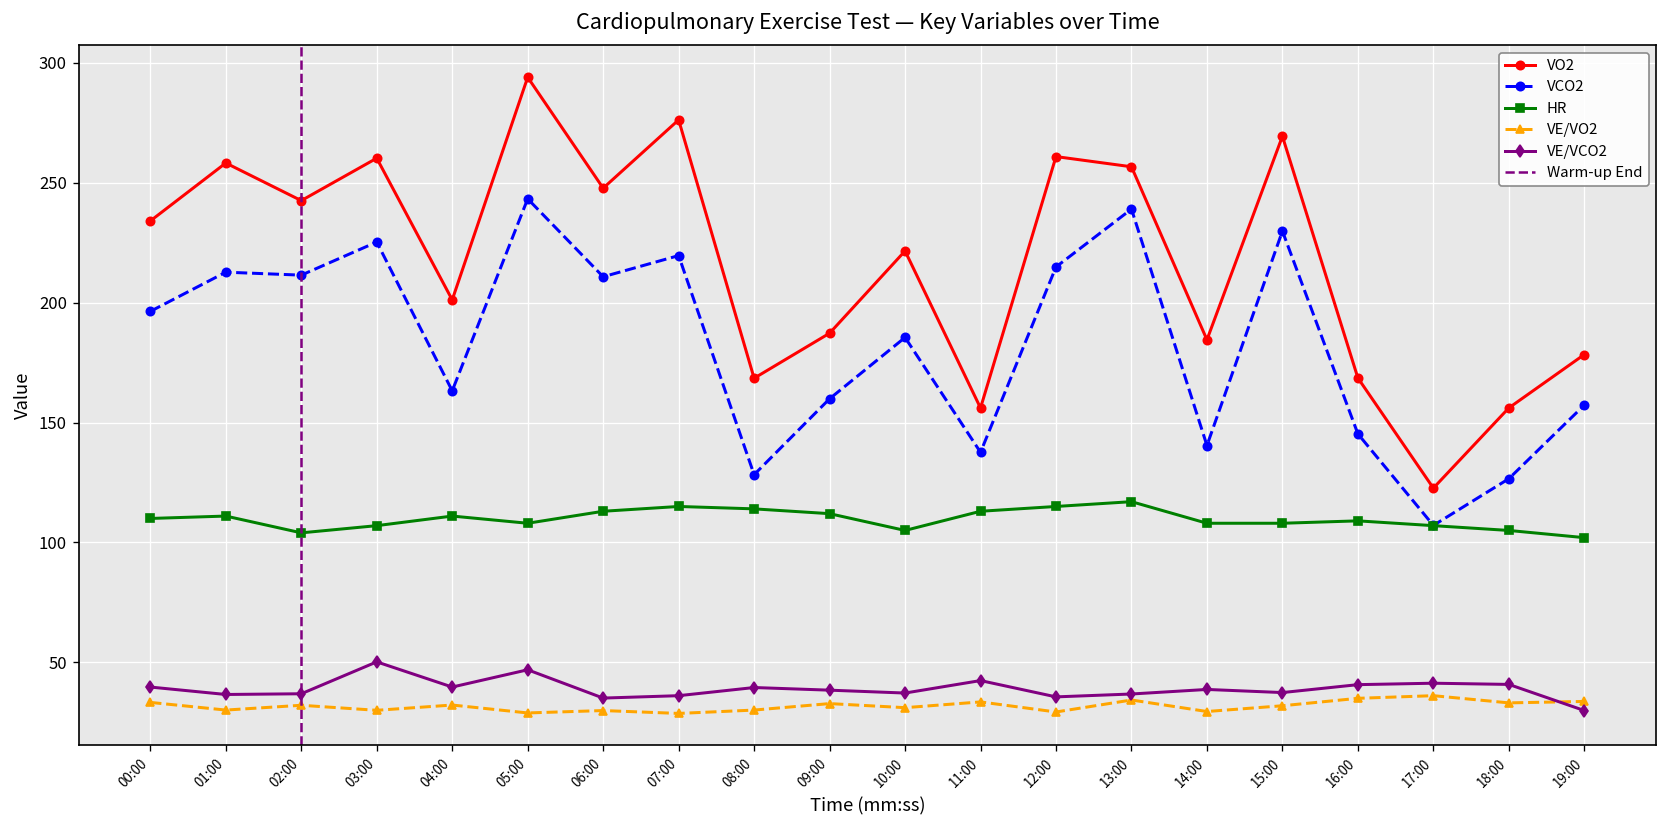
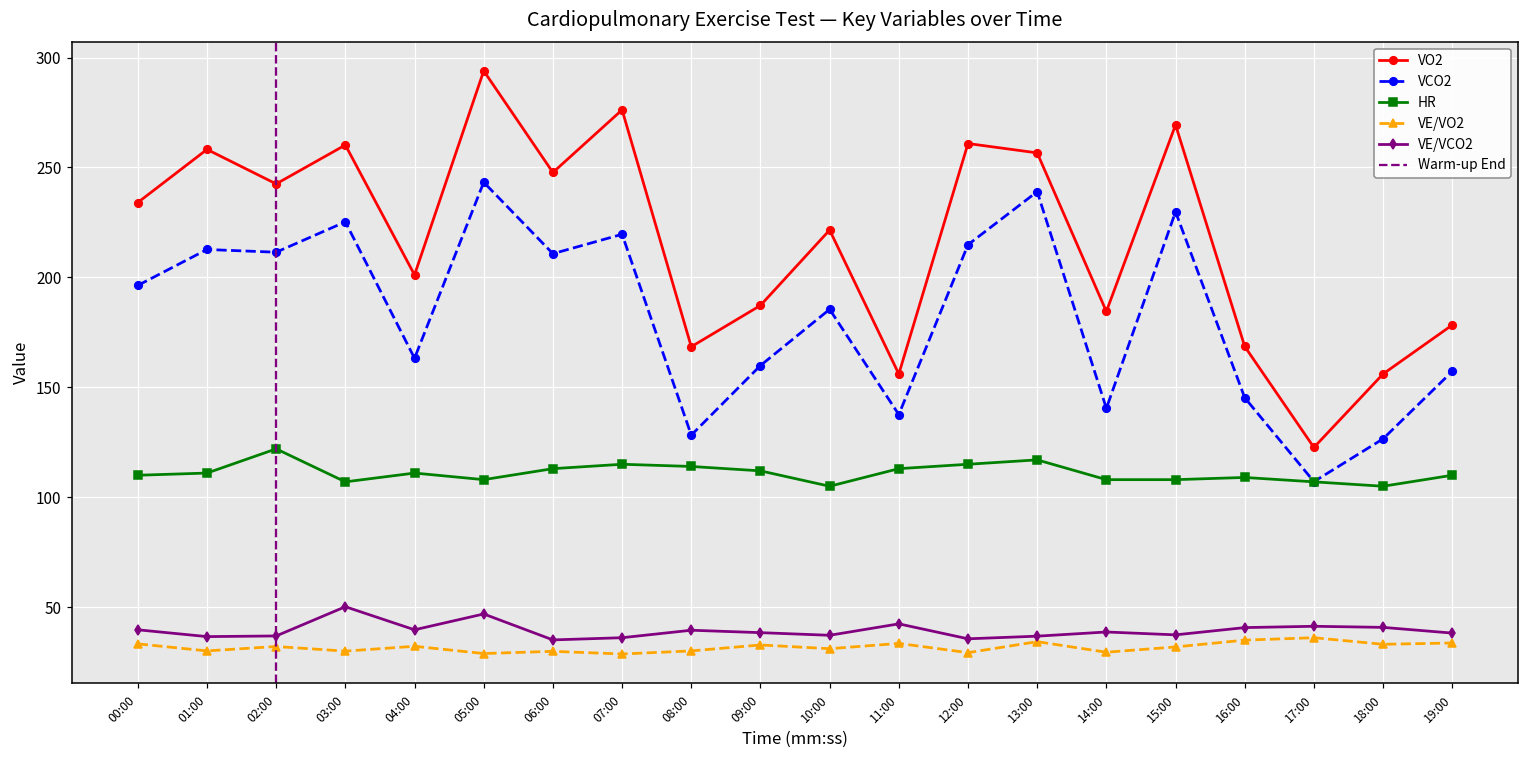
  {
    "VO2": {
      "00:00": 234,
      "01:00": 258,
      "02:00": 243,
      "03:00": 260,
      "04:00": 201,
      "05:00": 294,
      "06:00": 248,
      "07:00": 276,
      "08:00": 168,
      "09:00": 187,
      "10:00": 222,
      "11:00": 156,
      "12:00": 261,
      "13:00": 257,
      "14:00": 185,
      "15:00": 269,
      "16:00": 169,
      "17:00": 123,
      "18:00": 156,
      "19:00": 178
    },
    "VCO2": {
      "00:00": 196,
      "01:00": 213,
      "02:00": 211,
      "03:00": 225,
      "04:00": 163,
      "05:00": 243,
      "06:00": 211,
      "07:00": 220,
      "08:00": 128,
      "09:00": 160,
      "10:00": 185,
      "11:00": 138,
      "12:00": 215,
      "13:00": 239,
      "14:00": 140,
      "15:00": 230,
      "16:00": 145,
      "18:00": 127,
      "19:00": 157
    },
    "HR": {
      "00:00": 110,
      "01:00": 111,
-     "02:00": 104,
+     "02:00": 122,
      "03:00": 107,
      "04:00": 111,
      "05:00": 108,
      "06:00": 113,
      "07:00": 115,
      "08:00": 114,
      "09:00": 112,
      "10:00": 105,
      "11:00": 113,
      "12:00": 115,
      "13:00": 117,
      "14:00": 108,
      "15:00": 108,
      "16:00": 109,
      "18:00": 105,
-     "19:00": 102
+     "19:00": 110
    },
    "VE/VO2": {
      "00:00": 33,
      "01:00": 30,
      "02:00": 32,
      "03:00": 30,
      "04:00": 32,
      "05:00": 29,
      "06:00": 30,
      "07:00": 29,
      "08:00": 30,
      "09:00": 33,
      "10:00": 31,
      "11:00": 34,
      "12:00": 29,
      "13:00": 34,
      "14:00": 30,
      "15:00": 32,
      "16:00": 35,
      "17:00": 36,
      "18:00": 33,
      "19:00": 34
    },
    "VE/VCO2": {
      "00:00": 40,
      "01:00": 37,
      "02:00": 37,
      "03:00": 50,
      "04:00": 40,
      "05:00": 47,
      "06:00": 35,
      "07:00": 36,
      "08:00": 40,
      "09:00": 38,
      "10:00": 37,
      "11:00": 42,
      "12:00": 36,
      "13:00": 37,
      "14:00": 39,
      "15:00": 37,
      "16:00": 41,
      "17:00": 41,
      "18:00": 41,
-     "19:00": 30
+     "19:00": 38
    }
  }
